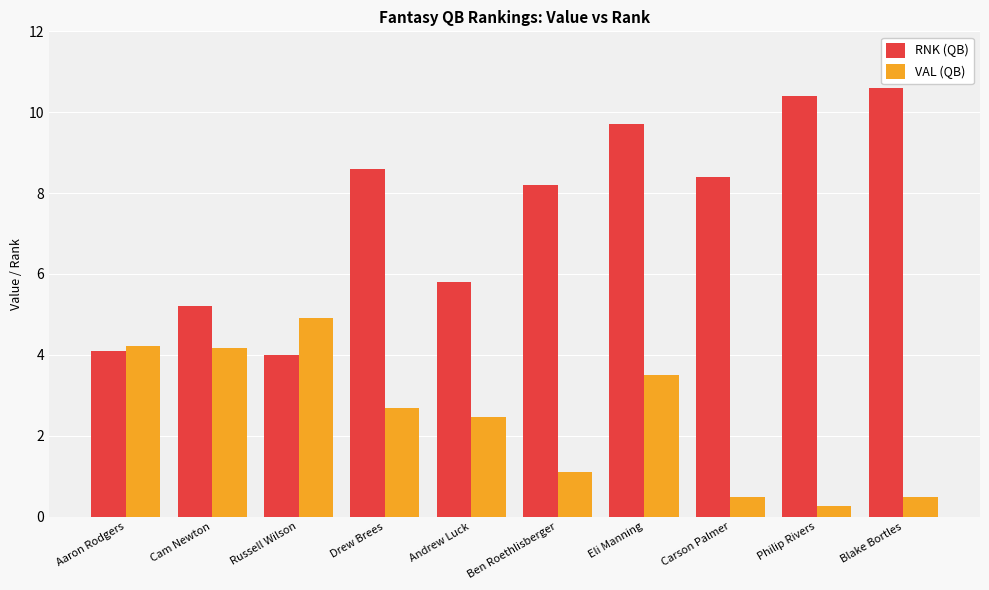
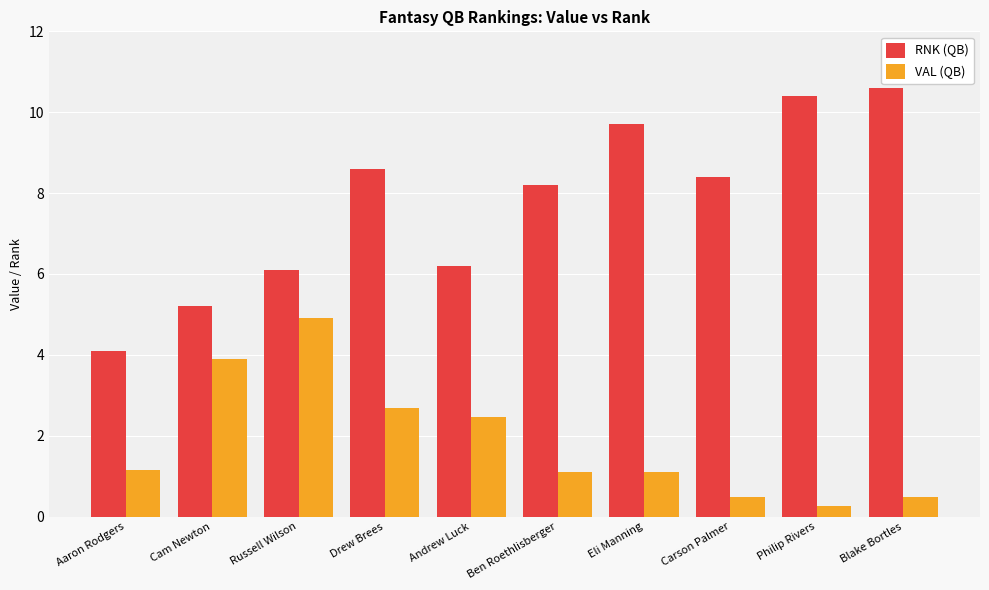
  {
    "RNK (QB)": {
      "Aaron Rodgers": 4.1,
      "Cam Newton": 5.2,
-     "Russell Wilson": 4.0,
+     "Russell Wilson": 6.1,
      "Drew Brees": 8.6,
-     "Andrew Luck": 5.8,
+     "Andrew Luck": 6.2,
      "Ben Roethlisberger": 8.2,
      "Eli Manning": 9.7,
      "Carson Palmer": 8.4,
      "Philip Rivers": 10.4,
      "Blake Bortles": 10.6
    },
    "VAL (QB)": {
-     "Aaron Rodgers": 4.2,
-     "Cam Newton": 4.2,
+     "Aaron Rodgers": 1.1,
+     "Cam Newton": 3.9,
      "Russell Wilson": 4.9,
      "Drew Brees": 2.7,
      "Andrew Luck": 2.5,
      "Ben Roethlisberger": 1.1,
-     "Eli Manning": 3.5,
+     "Eli Manning": 1.1,
      "Carson Palmer": 0.5,
      "Philip Rivers": 0.3,
      "Blake Bortles": 0.5
    }
  }
